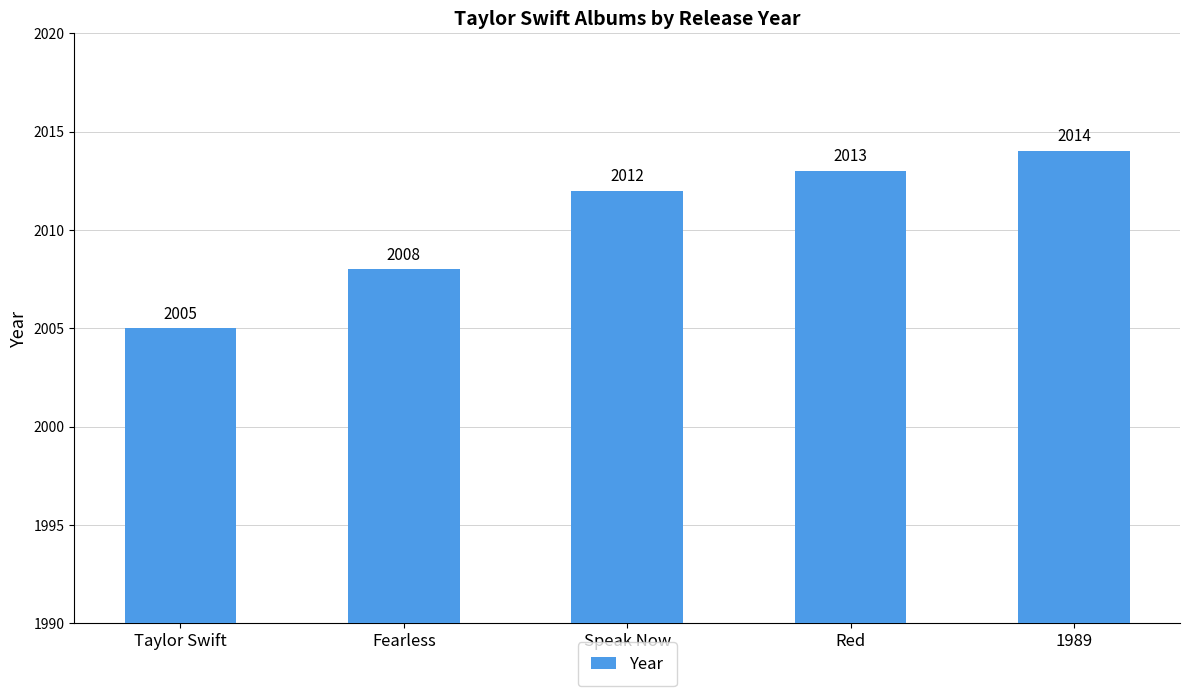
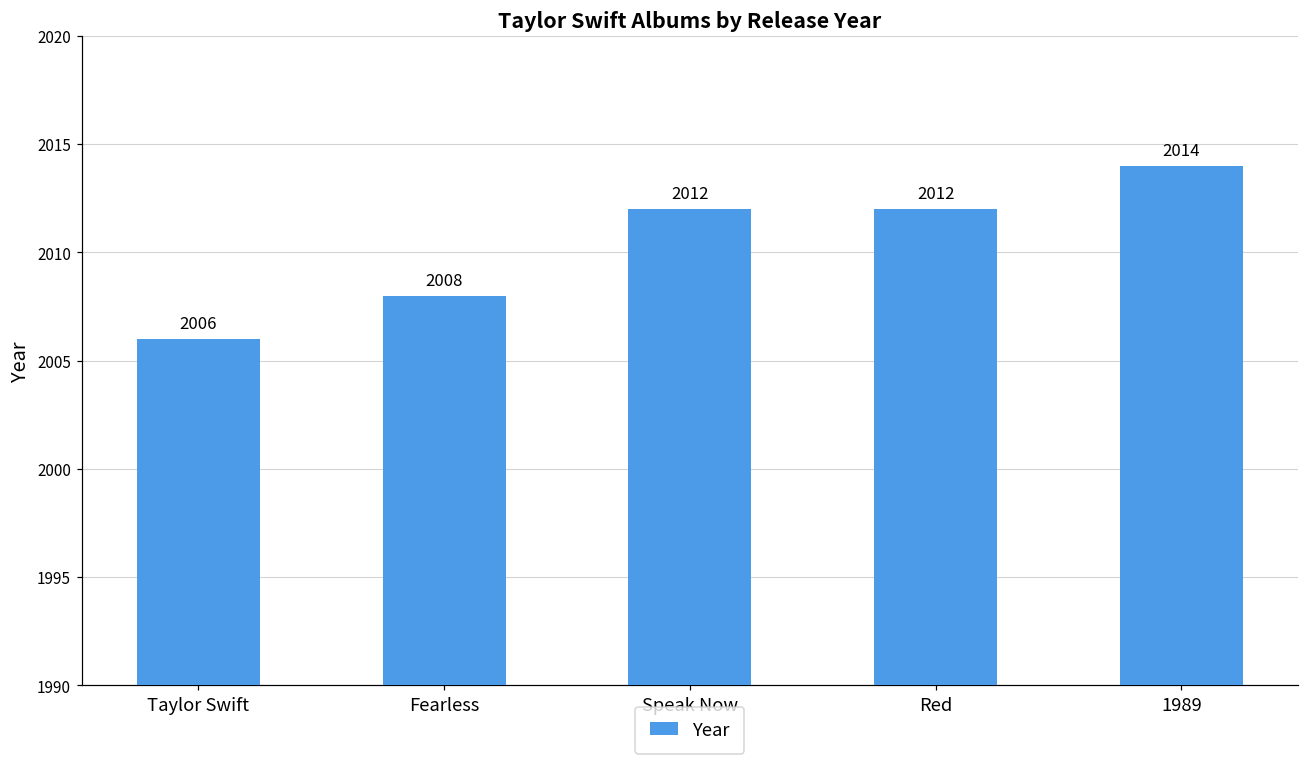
  {
-   "Taylor Swift": 2005,
+   "Taylor Swift": 2006,
    "Fearless": 2008,
    "Speak Now": 2012,
-   "Red": 2013,
+   "Red": 2012,
    "1989": 2014
  }
